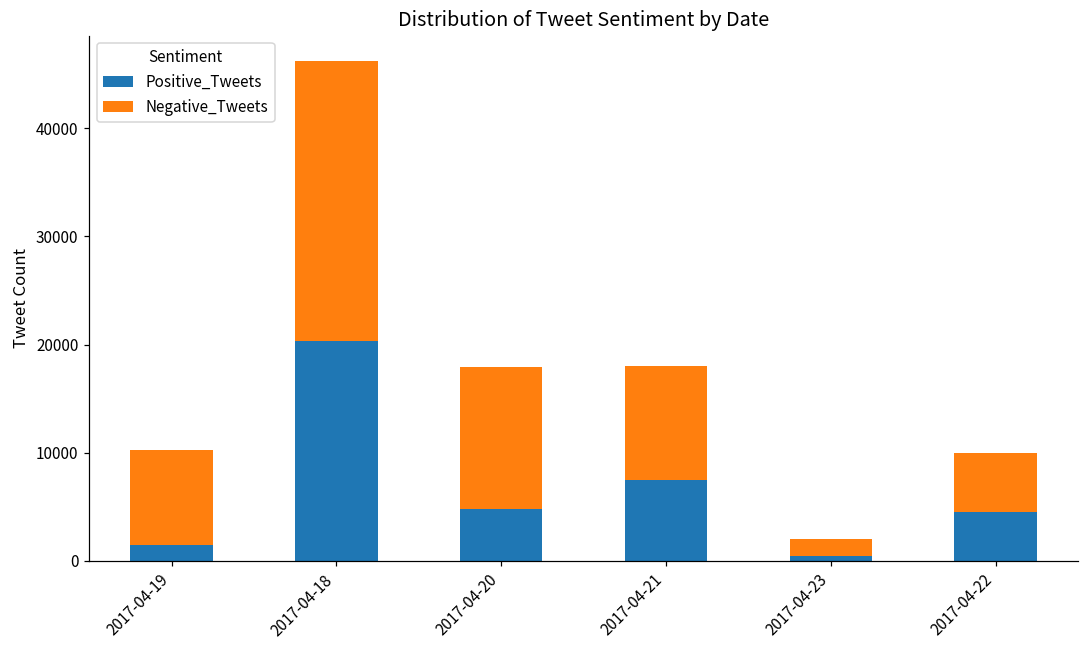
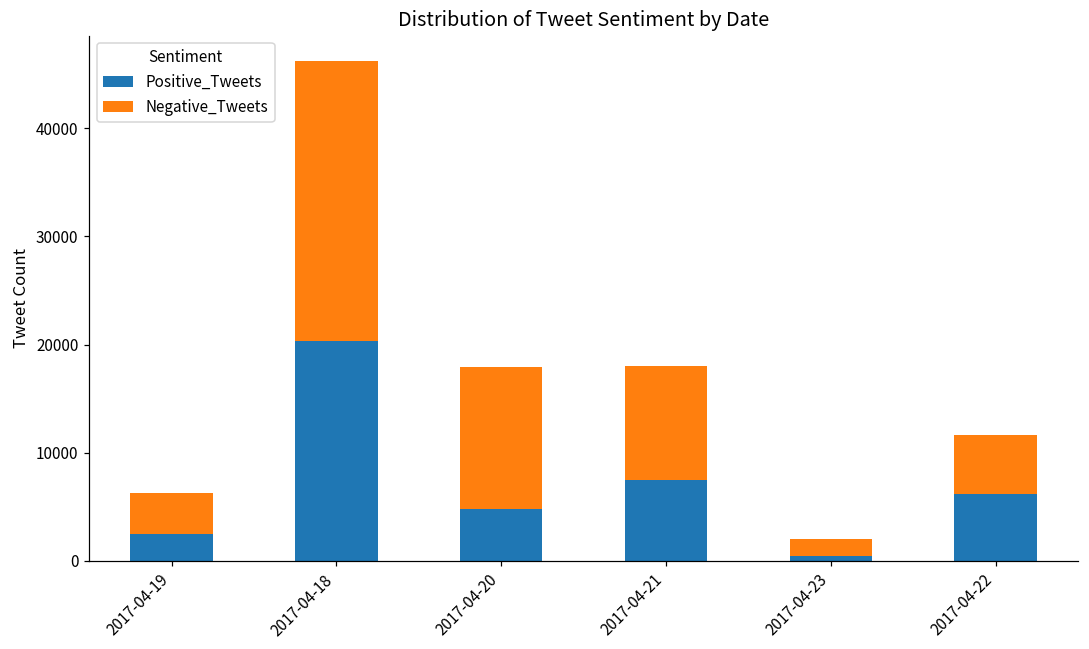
  {
    "Positive_Tweets": {
-     "2017-04-19": 2000,
+     "2017-04-19": 3000,
      "2017-04-18": 20000,
      "2017-04-20": 5000,
      "2017-04-21": 8000,
      "2017-04-23": 0,
-     "2017-04-22": 5000
+     "2017-04-22": 6000
    },
    "Negative_Tweets": {
-     "2017-04-19": 9000,
+     "2017-04-19": 4000,
      "2017-04-18": 26000,
      "2017-04-20": 13000,
      "2017-04-21": 11000,
      "2017-04-23": 2000,
      "2017-04-22": 5000
    }
  }
